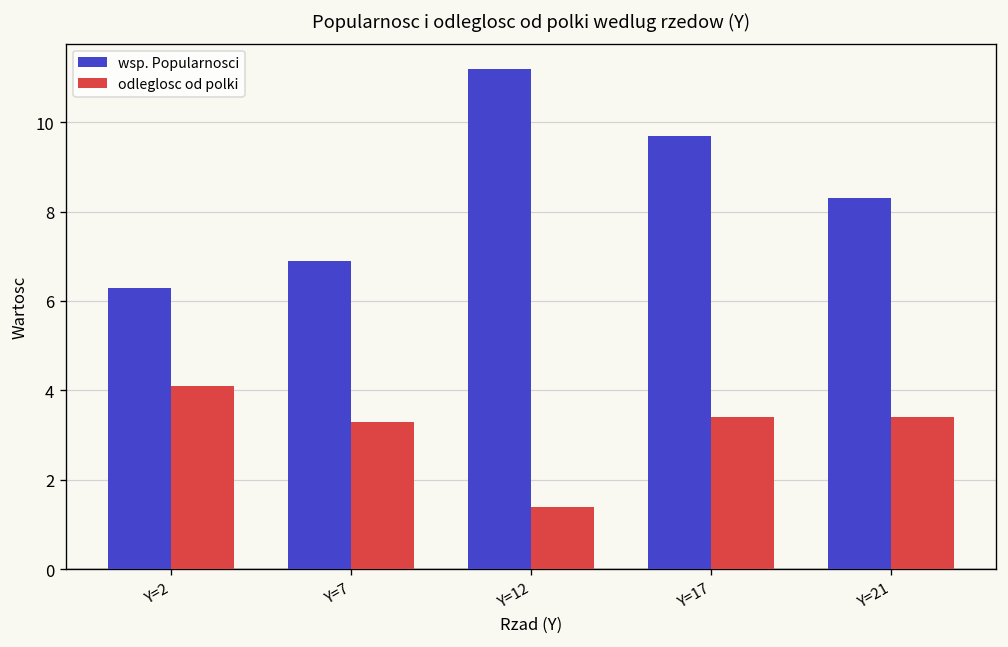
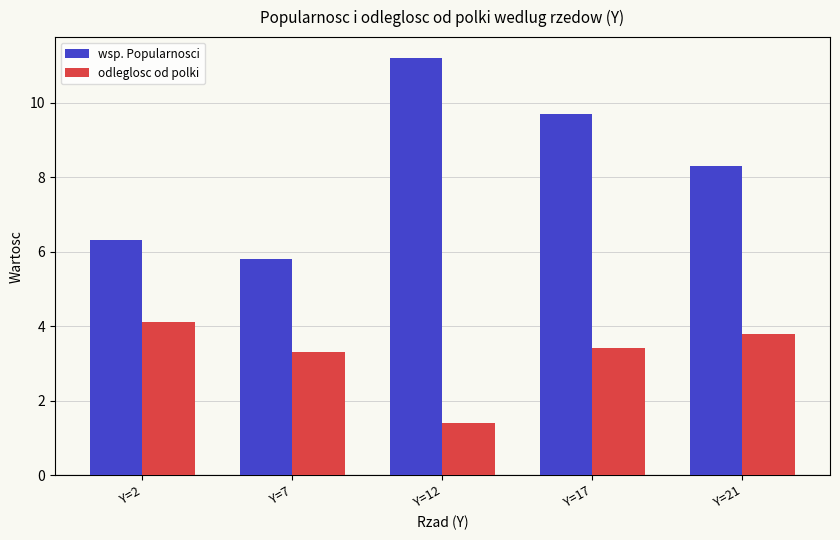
  {
    "wsp. Popularnosci": {
      "Y=2": 6.3,
-     "Y=7": 6.9,
+     "Y=7": 5.8,
      "Y=12": 11.2,
      "Y=17": 9.7,
      "Y=21": 8.3
    },
    "odleglosc od polki": {
      "Y=2": 4.1,
      "Y=7": 3.3,
      "Y=12": 1.4,
      "Y=17": 3.4,
-     "Y=21": 3.4
+     "Y=21": 3.8
    }
  }
